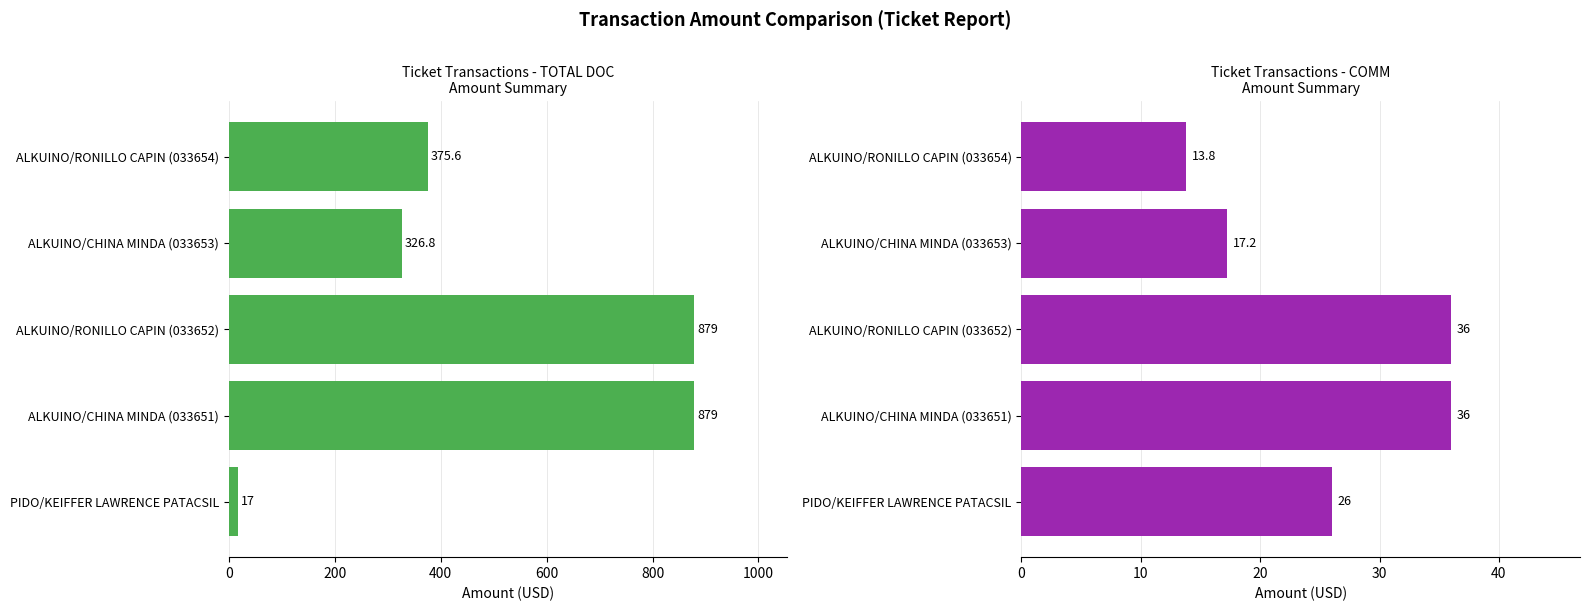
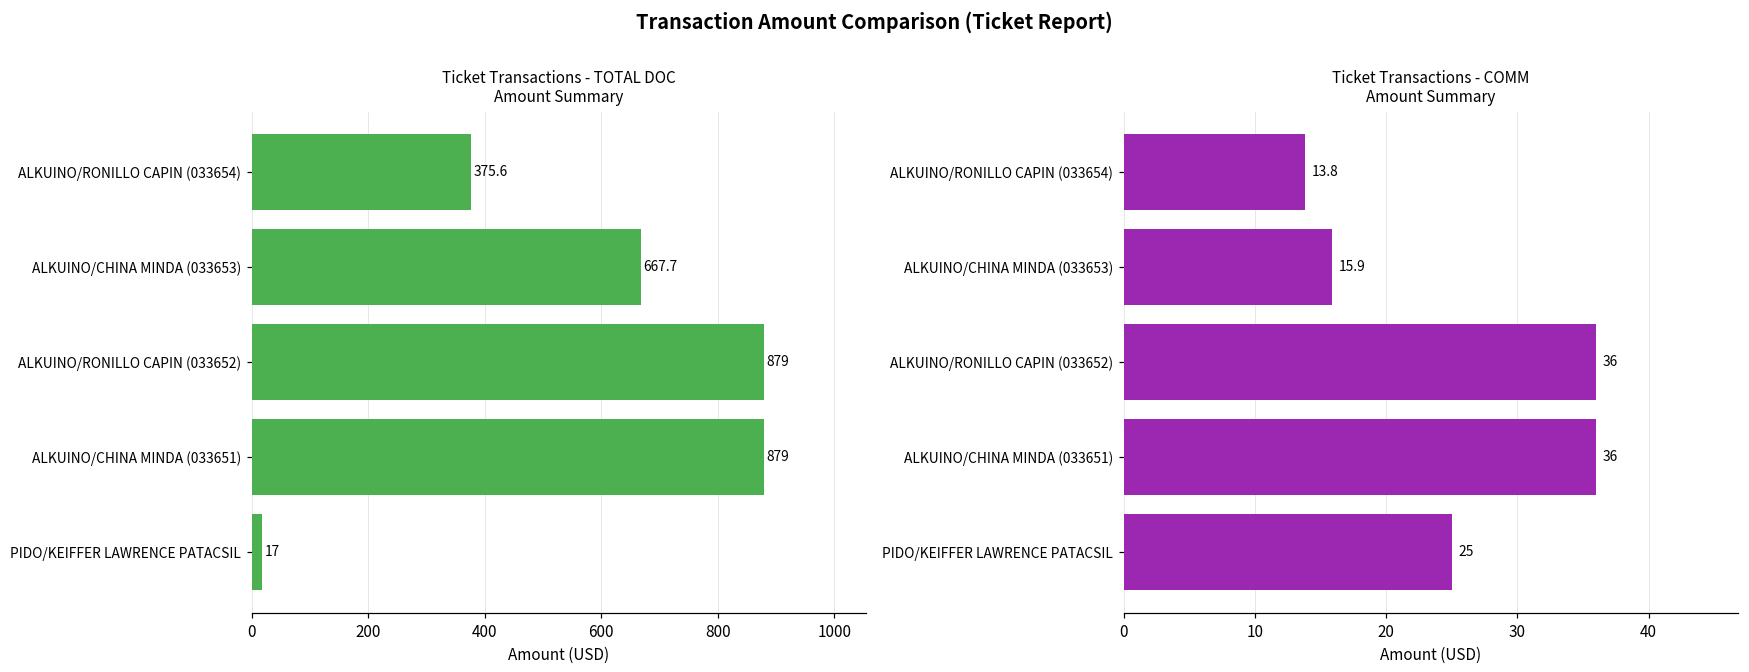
  {
    "Ticket Transactions - TOTAL DOC Amount Summary": {
      "ALKUINO/RONILLO CAPIN (033654)": 375.6,
-     "ALKUINO/CHINA MINDA (033653)": 326.8,
+     "ALKUINO/CHINA MINDA (033653)": 667.7,
      "ALKUINO/RONILLO CAPIN (033652)": 879,
      "ALKUINO/CHINA MINDA (033651)": 879,
      "PIDO/KEIFFER LAWRENCE PATACSIL": 17
    },
    "Ticket Transactions - COMM Amount Summary": {
      "ALKUINO/RONILLO CAPIN (033654)": 13.8,
-     "ALKUINO/CHINA MINDA (033653)": 17.2,
+     "ALKUINO/CHINA MINDA (033653)": 15.9,
      "ALKUINO/RONILLO CAPIN (033652)": 36,
      "ALKUINO/CHINA MINDA (033651)": 36,
-     "PIDO/KEIFFER LAWRENCE PATACSIL": 26
+     "PIDO/KEIFFER LAWRENCE PATACSIL": 25
    }
  }
